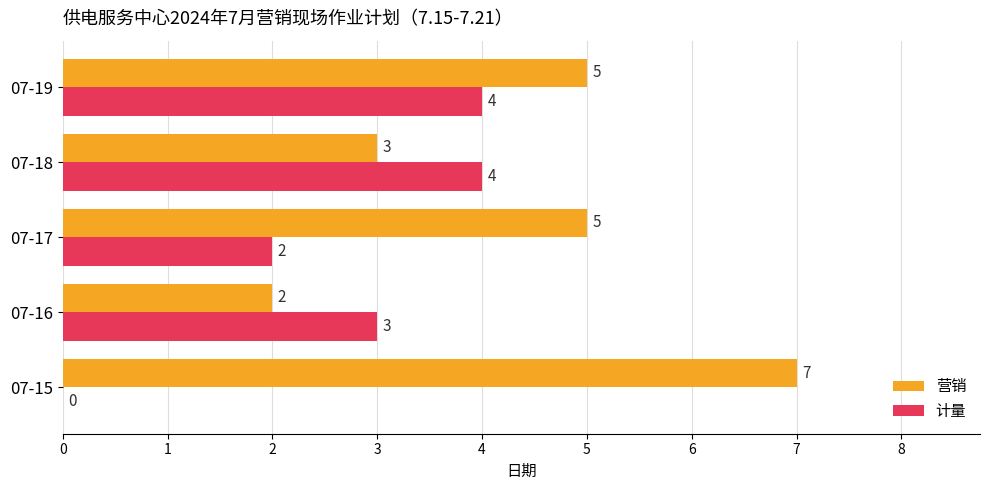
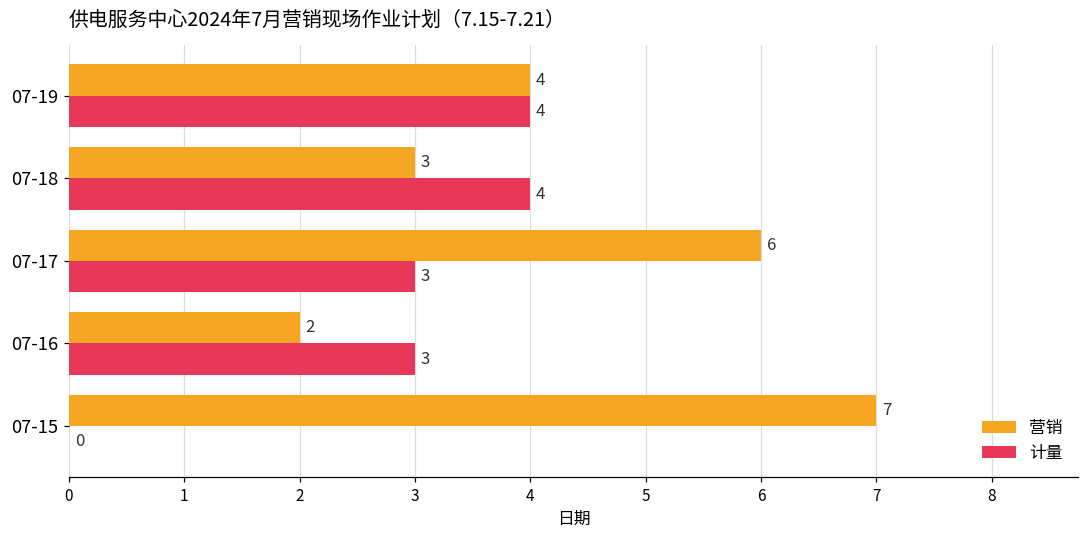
  {
    "营销": {
-     "07-19": 5,
+     "07-19": 4,
      "07-18": 3,
-     "07-17": 5,
+     "07-17": 6,
      "07-16": 2,
      "07-15": 7
    },
    "计量": {
      "07-19": 4,
      "07-18": 4,
-     "07-17": 2,
+     "07-17": 3,
      "07-16": 3,
      "07-15": 0
    }
  }
